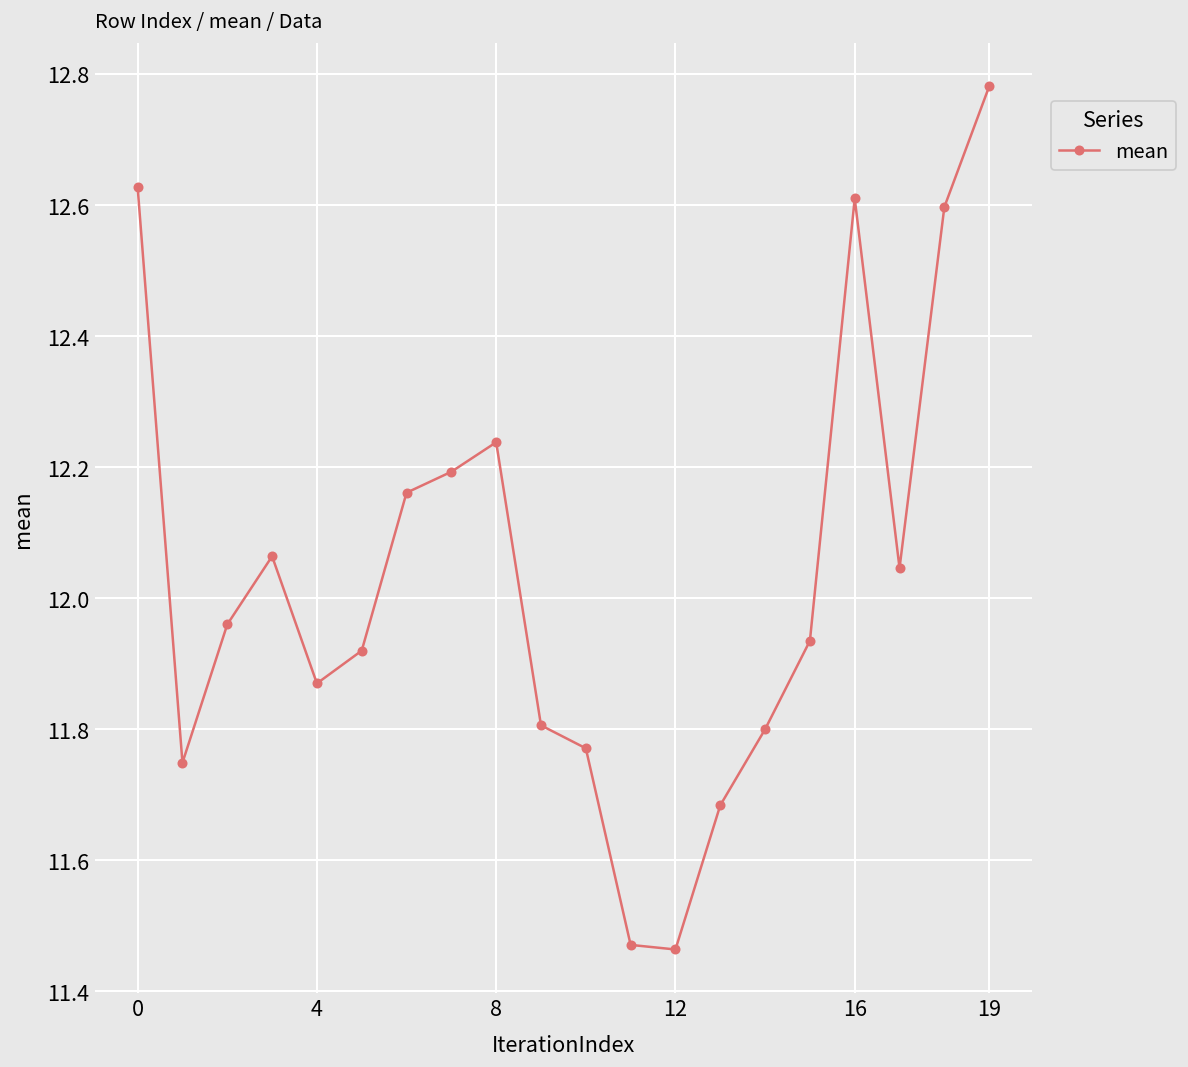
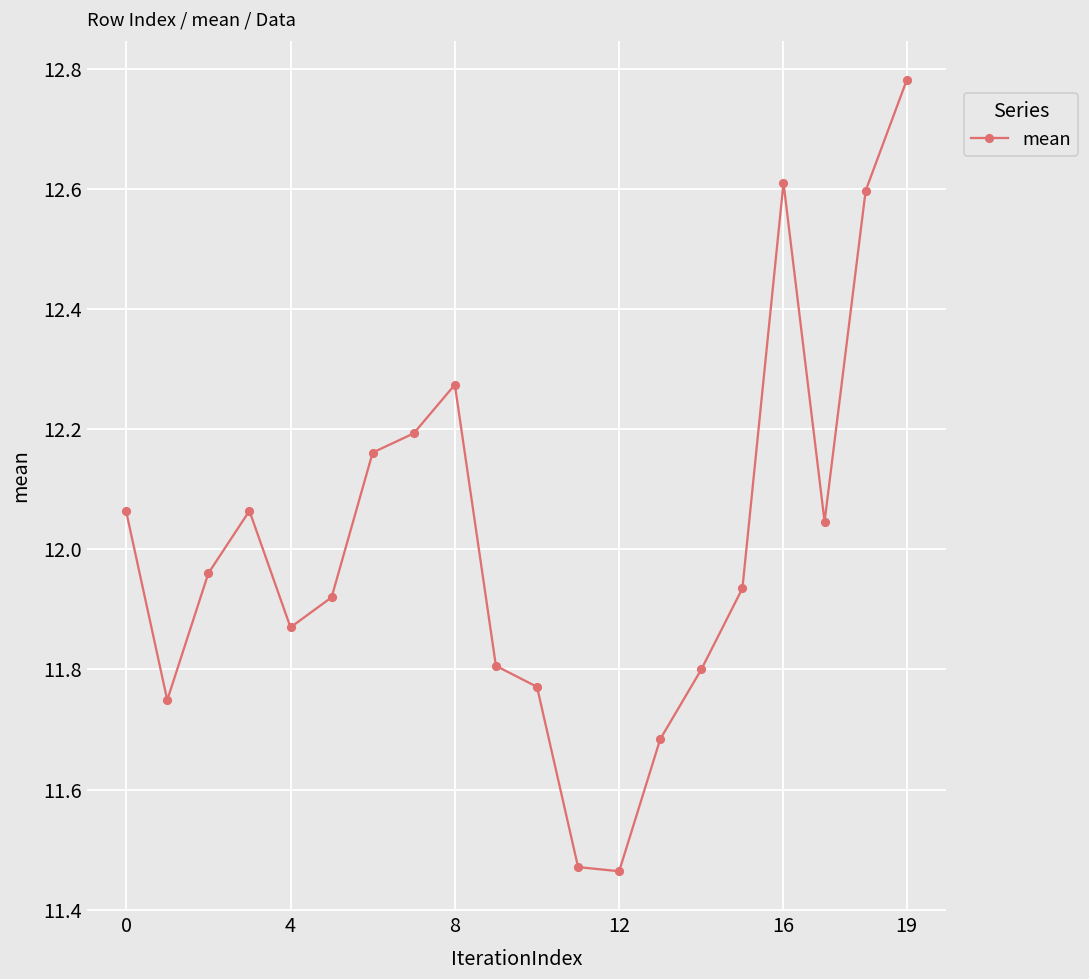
  {
-   "0": 12.63,
+   "0": 12.06,
    "4": 11.87,
-   "8": 12.24,
+   "8": 12.27,
    "12": 11.46,
    "16": 12.61,
    "19": 12.78
  }
